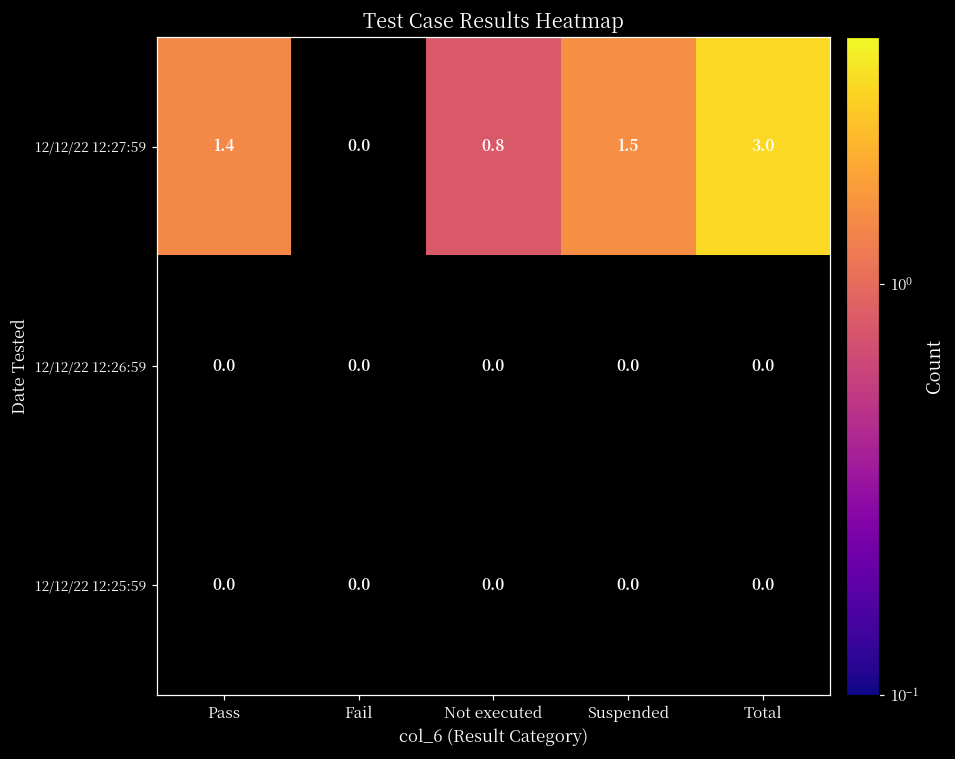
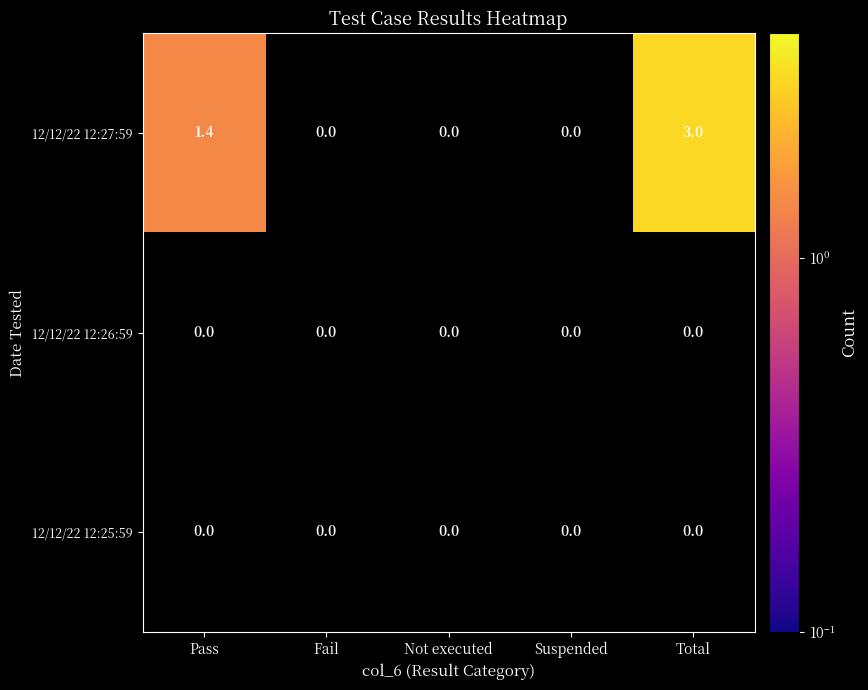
  {
    "12/12/22 12:27:59": {
      "Pass": 1.4,
      "Fail": 0.0,
-     "Not executed": 0.8,
-     "Suspended": 1.5,
+     "Not executed": 0.0,
+     "Suspended": 0.0,
      "Total": 3.0
    },
    "12/12/22 12:26:59": {
      "Pass": 0.0,
      "Fail": 0.0,
      "Not executed": 0.0,
      "Suspended": 0.0,
      "Total": 0.0
    },
    "12/12/22 12:25:59": {
      "Pass": 0.0,
      "Fail": 0.0,
      "Not executed": 0.0,
      "Suspended": 0.0,
      "Total": 0.0
    }
  }
